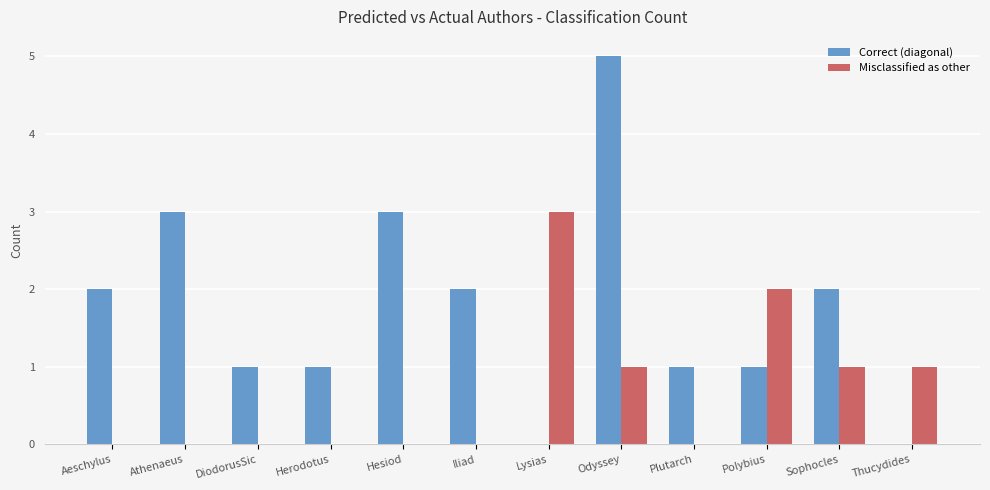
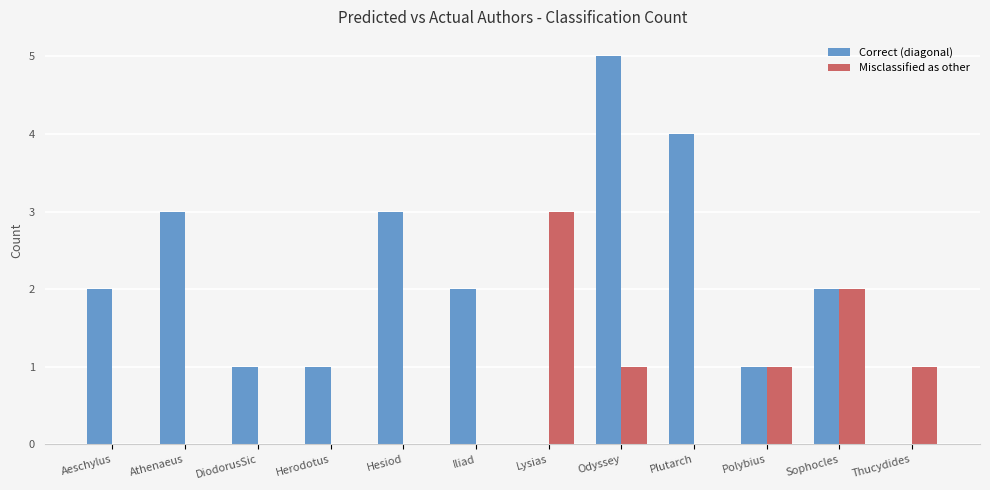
  {
    "Correct (diagonal)": {
      "Aeschylus": 2,
      "Athenaeus": 3,
      "DiodorusSic": 1,
      "Herodotus": 1,
      "Hesiod": 3,
      "Iliad": 2,
      "Lysias": 0,
      "Odyssey": 5,
-     "Plutarch": 1,
+     "Plutarch": 4,
      "Polybius": 1,
      "Sophocles": 2,
      "Thucydides": 0
    },
    "Misclassified as other": {
      "Aeschylus": 0,
      "Athenaeus": 0,
      "DiodorusSic": 0,
      "Herodotus": 0,
      "Hesiod": 0,
      "Iliad": 0,
      "Lysias": 3,
      "Odyssey": 1,
      "Plutarch": 0,
-     "Polybius": 2,
-     "Sophocles": 1,
+     "Polybius": 1,
+     "Sophocles": 2,
      "Thucydides": 1
    }
  }
